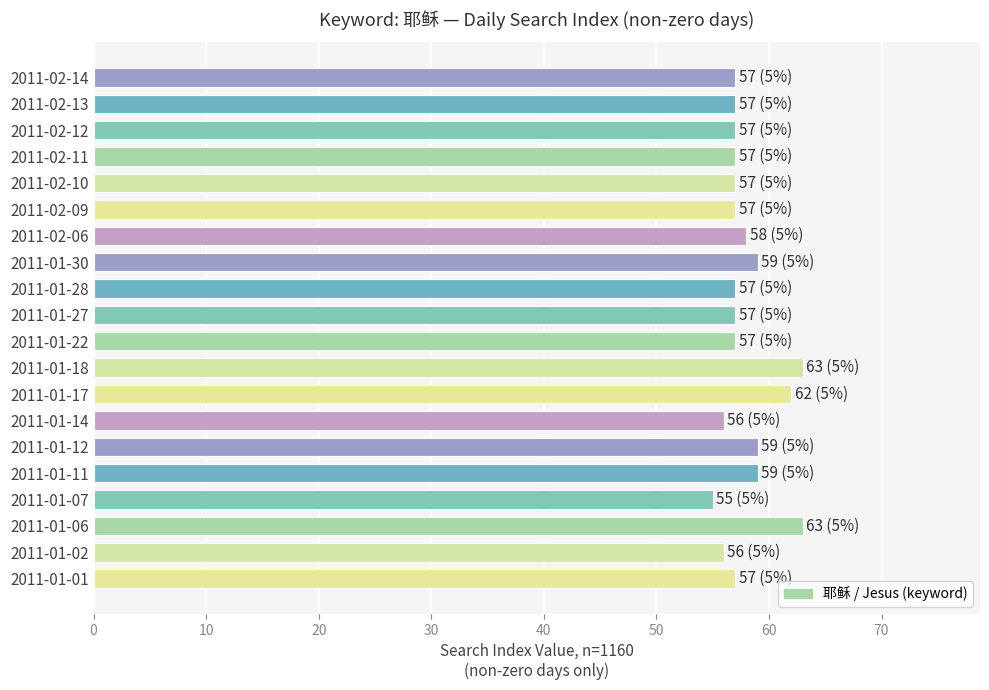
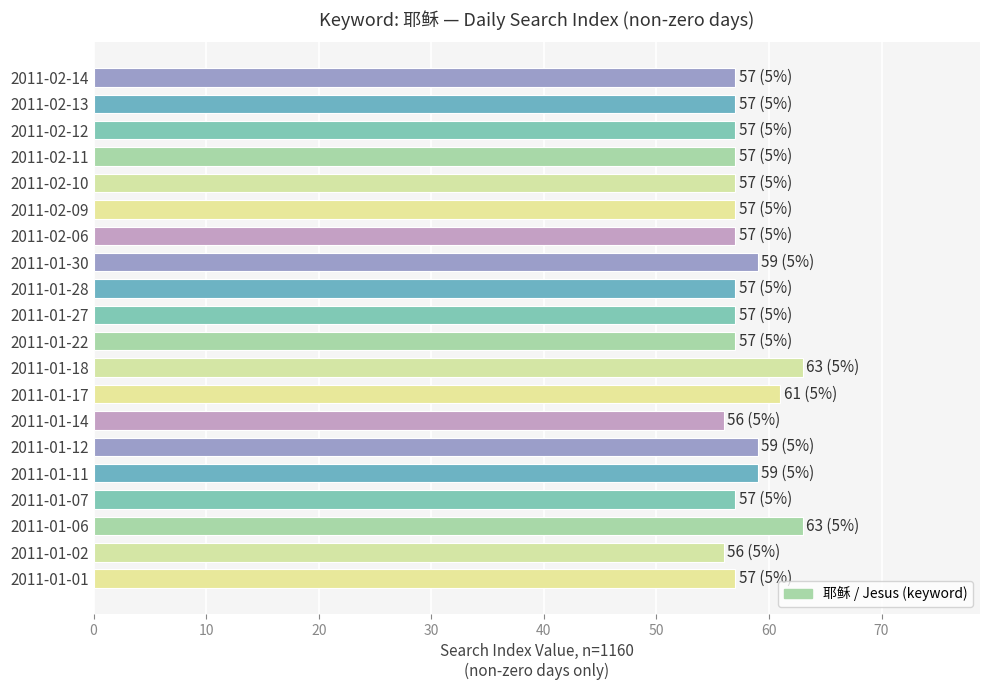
  {
    "2011-02-14": 57,
    "2011-02-13": 57,
    "2011-02-12": 57,
    "2011-02-11": 57,
    "2011-02-10": 57,
    "2011-02-09": 57,
-   "2011-02-06": 58,
+   "2011-02-06": 57,
    "2011-01-30": 59,
    "2011-01-28": 57,
    "2011-01-27": 57,
    "2011-01-22": 57,
    "2011-01-18": 63,
-   "2011-01-17": 62,
+   "2011-01-17": 61,
    "2011-01-14": 56,
    "2011-01-12": 59,
    "2011-01-11": 59,
-   "2011-01-07": 55,
+   "2011-01-07": 57,
    "2011-01-06": 63,
    "2011-01-02": 56
  }
